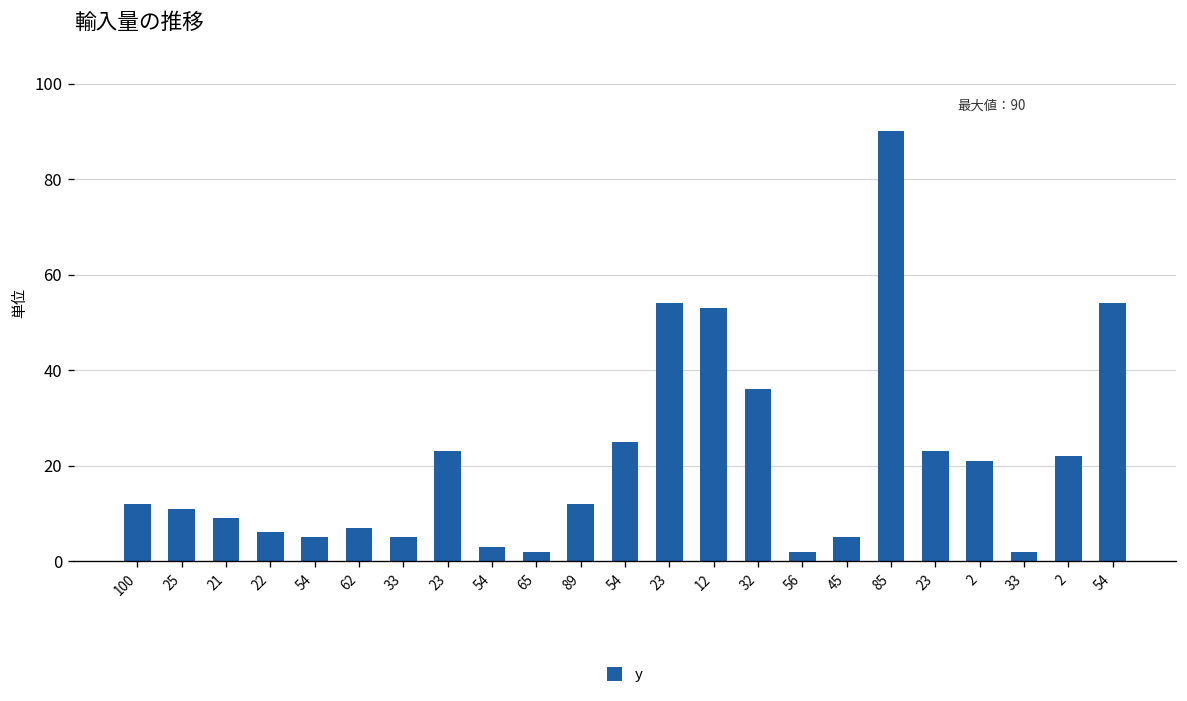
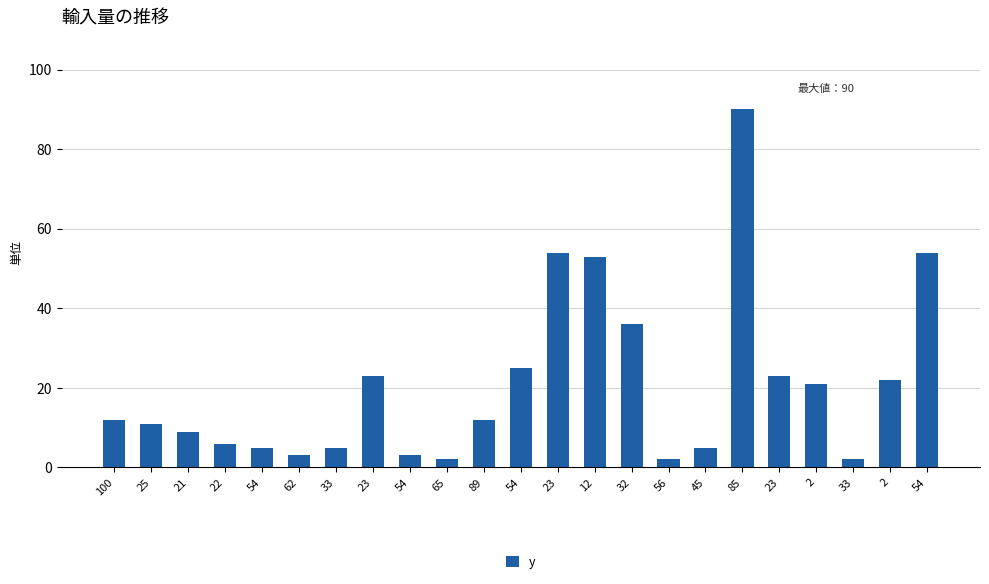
  {
    "100": 12,
    "25": 11,
    "21": 9,
    "22": 6,
-   "62": 7,
+   "62": 3,
    "65": 2,
    "89": 12,
    "12": 53,
    "32": 36,
    "56": 2,
    "45": 5,
    "85": 90
  }
